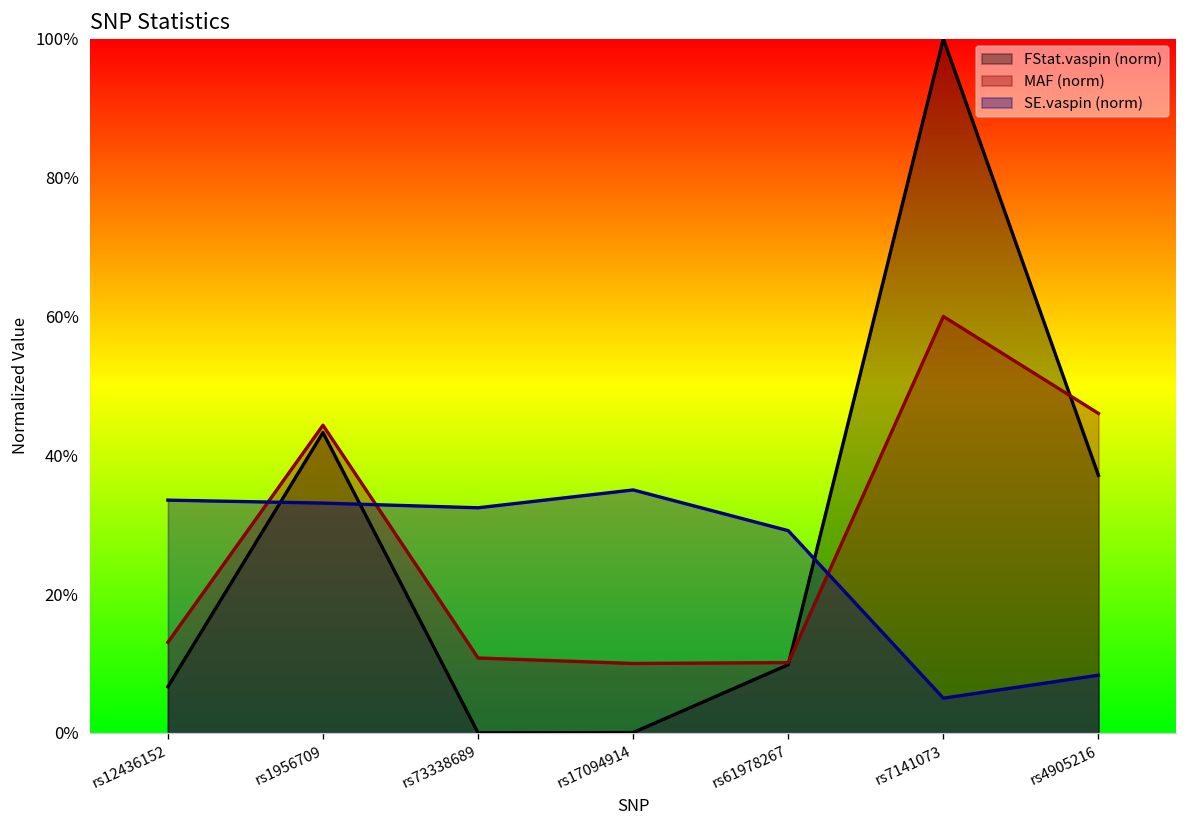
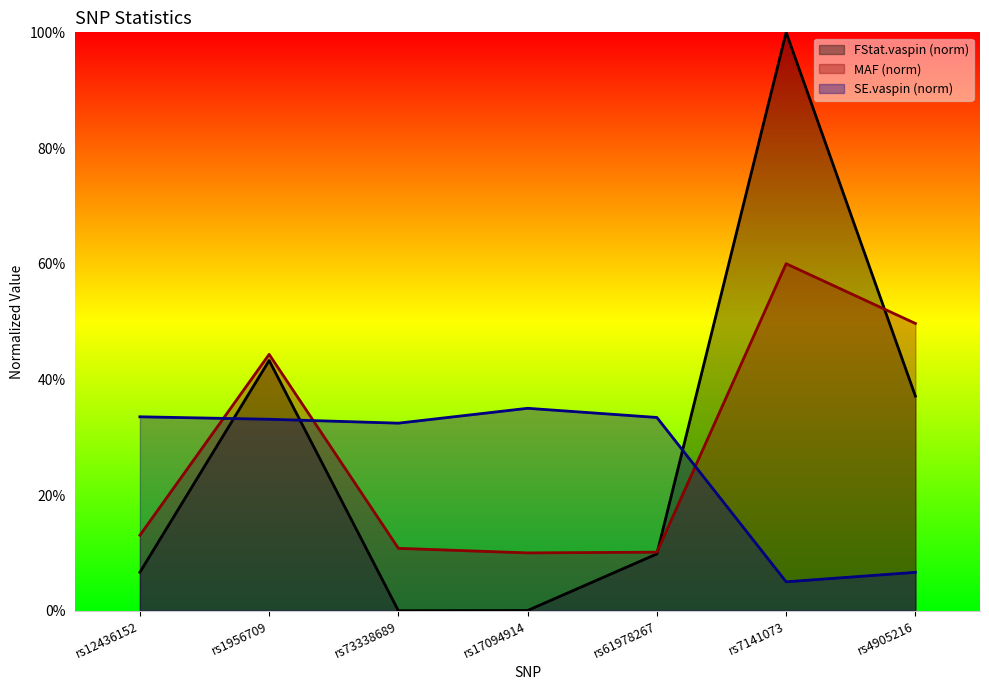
  {
    "FStat.vaspin (norm)": {
      "rs12436152": "7%",
      "rs1956709": "43%",
      "rs73338689": "0%",
      "rs17094914": "0%",
      "rs7141073": "100%",
      "rs4905216": "37%"
    },
    "MAF (norm)": {
      "rs12436152": "13%",
      "rs1956709": "44%",
      "rs73338689": "11%",
      "rs17094914": "10%",
      "rs7141073": "60%",
-     "rs4905216": "46%"
+     "rs4905216": "50%"
    },
    "SE.vaspin (norm)": {
      "rs12436152": "34%",
      "rs1956709": "33%",
      "rs73338689": "32%",
      "rs17094914": "35%",
-     "rs61978267": "29%",
+     "rs61978267": "33%",
      "rs7141073": "5%",
-     "rs4905216": "8%"
+     "rs4905216": "7%"
    }
  }
